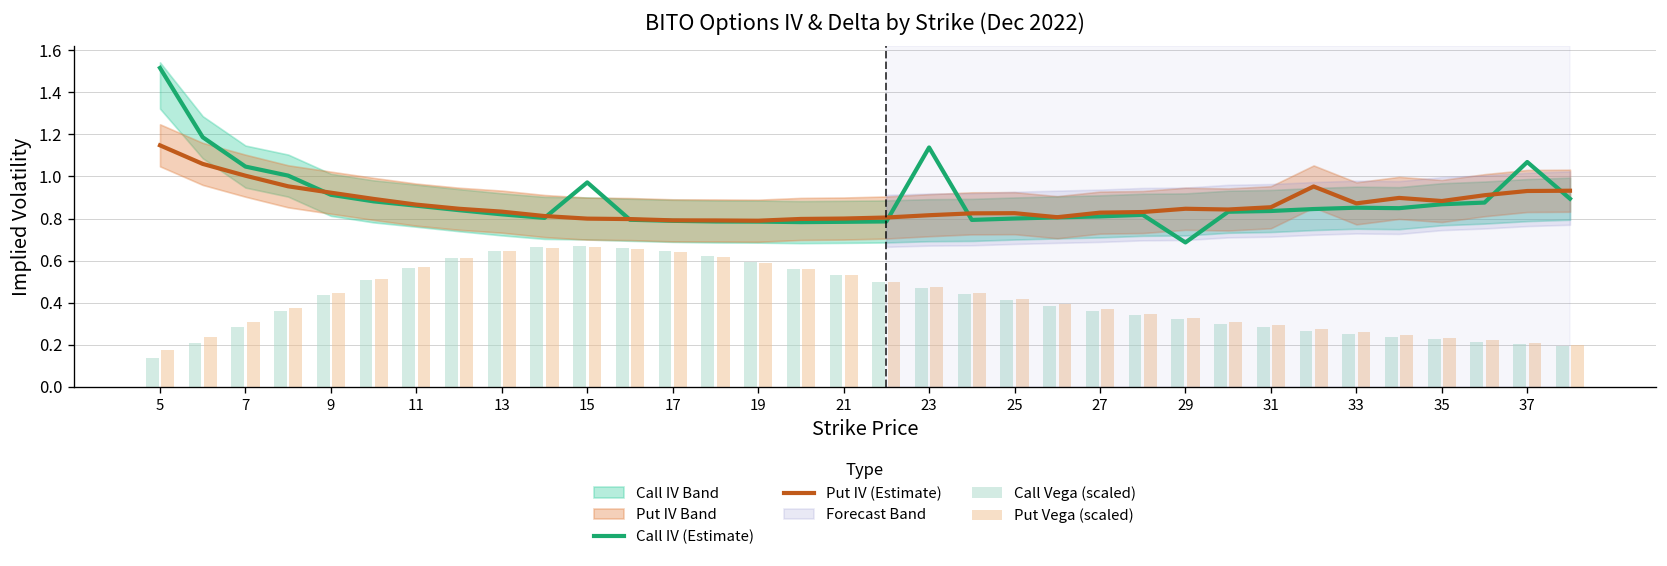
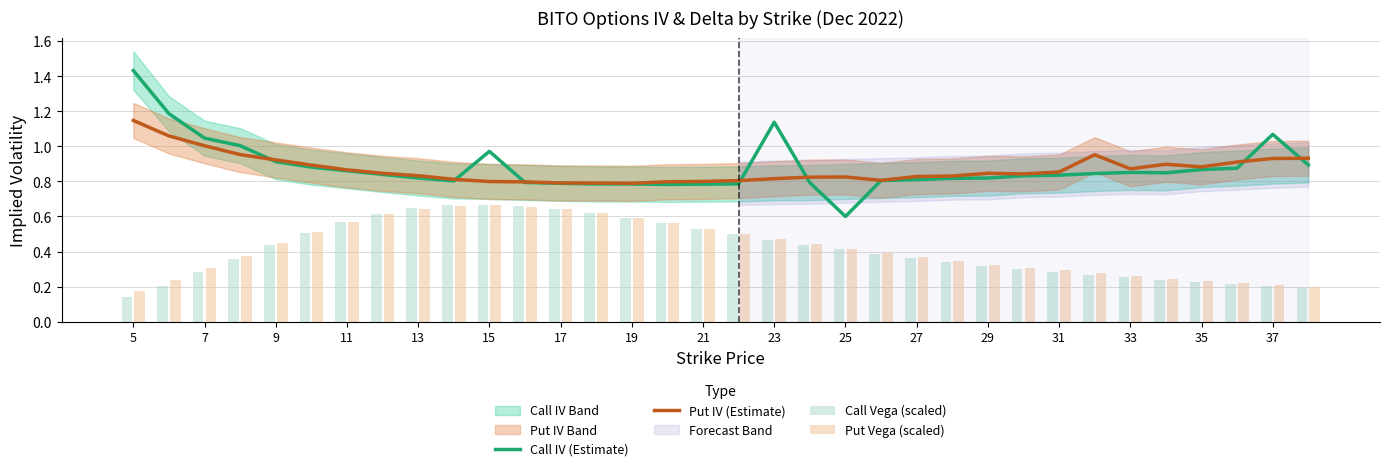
  {
    "Call IV (Estimate)": {
-     "5": 1.52,
+     "5": 1.43,
      "7": 1.05,
      "15": 0.97,
      "21": 0.78,
      "23": 1.14,
-     "25": 0.8,
+     "25": 0.6,
      "27": 0.81,
-     "29": 0.69,
+     "29": 0.82,
      "31": 0.84,
      "33": 0.85,
      "35": 0.87,
      "37": 1.07
    }
  }
